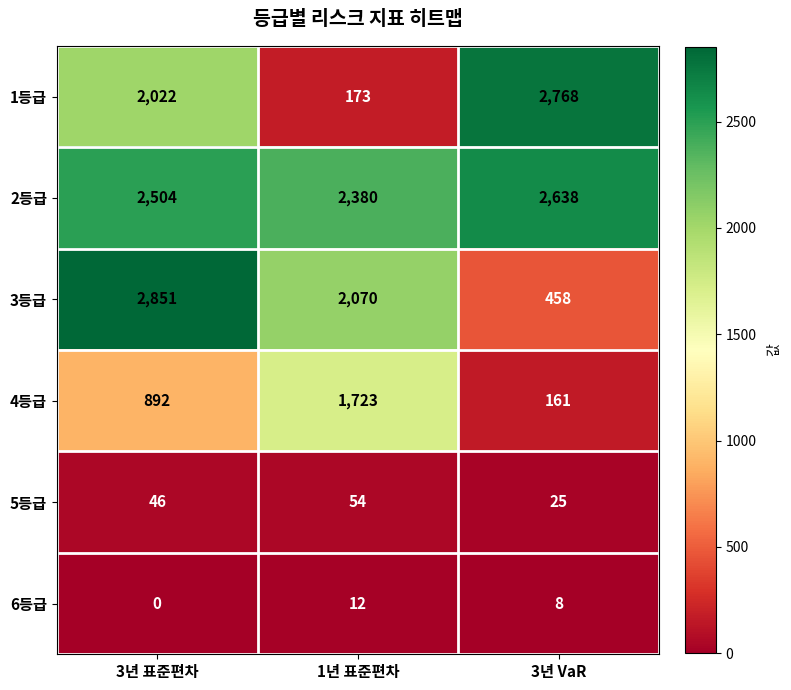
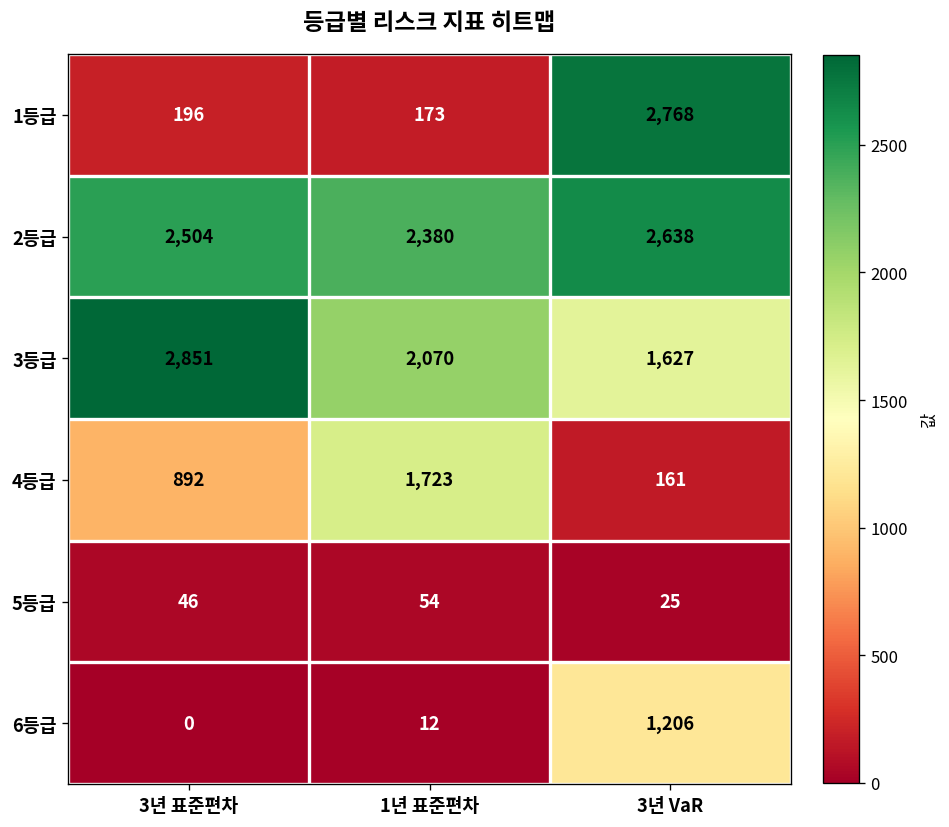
  {
    "1등급": {
-     "3년 표준편차": "2,022",
+     "3년 표준편차": "196",
      "1년 표준편차": "173",
      "3년 VaR": "2,768"
    },
    "2등급": {
      "3년 표준편차": "2,504",
      "1년 표준편차": "2,380",
      "3년 VaR": "2,638"
    },
    "3등급": {
      "3년 표준편차": "2,851",
      "1년 표준편차": "2,070",
-     "3년 VaR": "458"
+     "3년 VaR": "1,627"
    },
    "4등급": {
      "3년 표준편차": "892",
      "1년 표준편차": "1,723",
      "3년 VaR": "161"
    },
    "5등급": {
      "3년 표준편차": "46",
      "1년 표준편차": "54",
      "3년 VaR": "25"
    },
    "6등급": {
      "3년 표준편차": "0",
      "1년 표준편차": "12",
-     "3년 VaR": "8"
+     "3년 VaR": "1,206"
    }
  }
